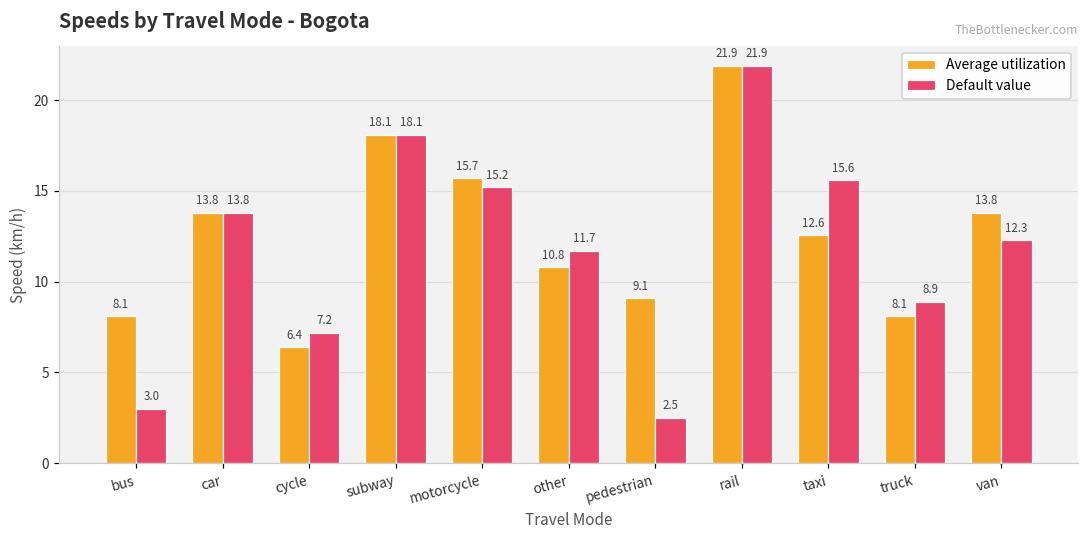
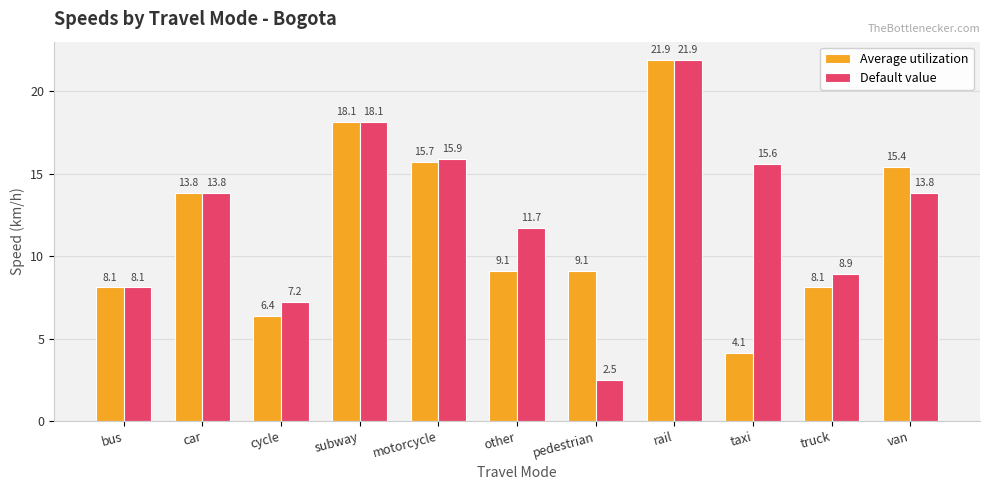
  {
    "Average utilization": {
      "bus": 8.1,
      "car": 13.8,
      "cycle": 6.4,
      "subway": 18.1,
      "motorcycle": 15.7,
-     "other": 10.8,
+     "other": 9.1,
      "pedestrian": 9.1,
      "rail": 21.9,
-     "taxi": 12.6,
+     "taxi": 4.1,
      "truck": 8.1,
-     "van": 13.8
+     "van": 15.4
    },
    "Default value": {
-     "bus": 3.0,
+     "bus": 8.1,
      "car": 13.8,
      "cycle": 7.2,
      "subway": 18.1,
-     "motorcycle": 15.2,
+     "motorcycle": 15.9,
      "other": 11.7,
      "pedestrian": 2.5,
      "rail": 21.9,
      "taxi": 15.6,
      "truck": 8.9,
-     "van": 12.3
+     "van": 13.8
    }
  }
